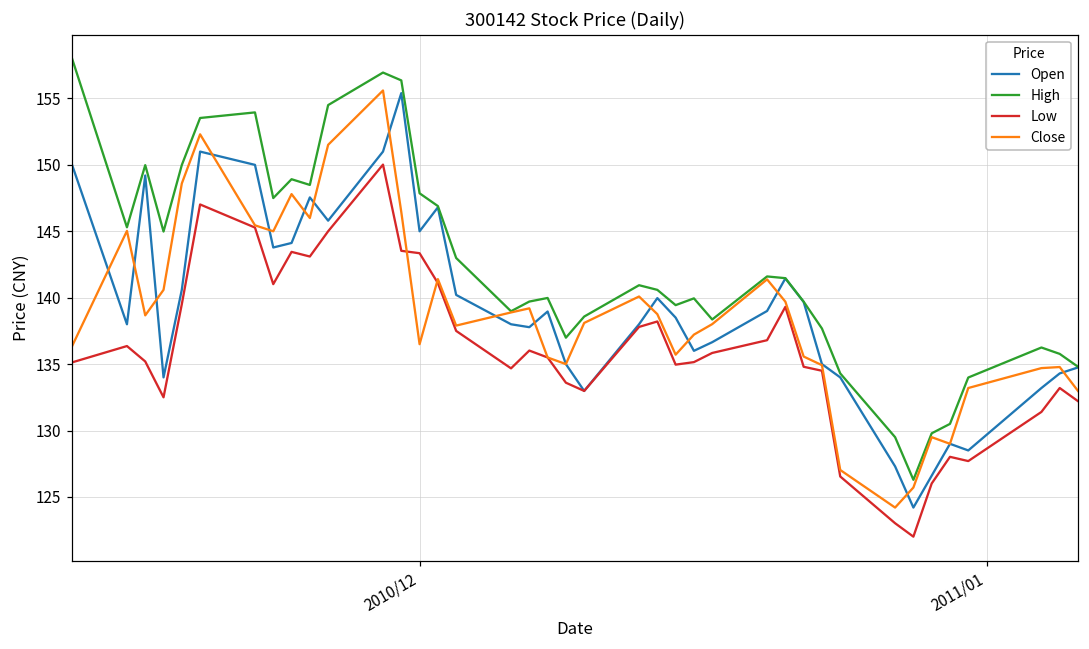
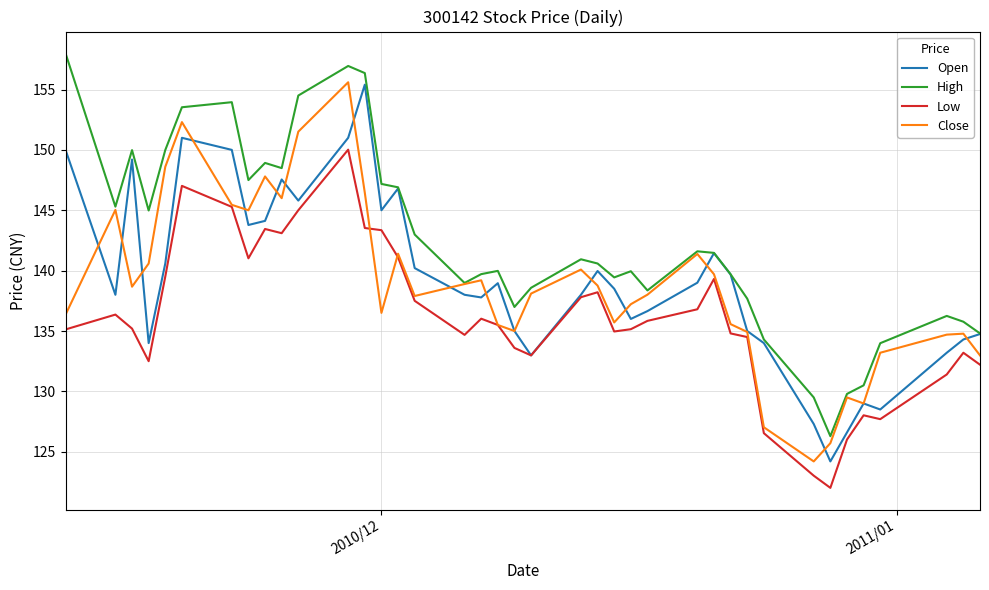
  {
    "Open": {
      "2010/12": 145.0
    },
    "High": {
-     "2010/12": 147.9
+     "2010/12": 147.2
    },
    "Low": {
      "2010/12": 143.4
    },
    "Close": {
      "2010/12": 136.5
    }
  }
